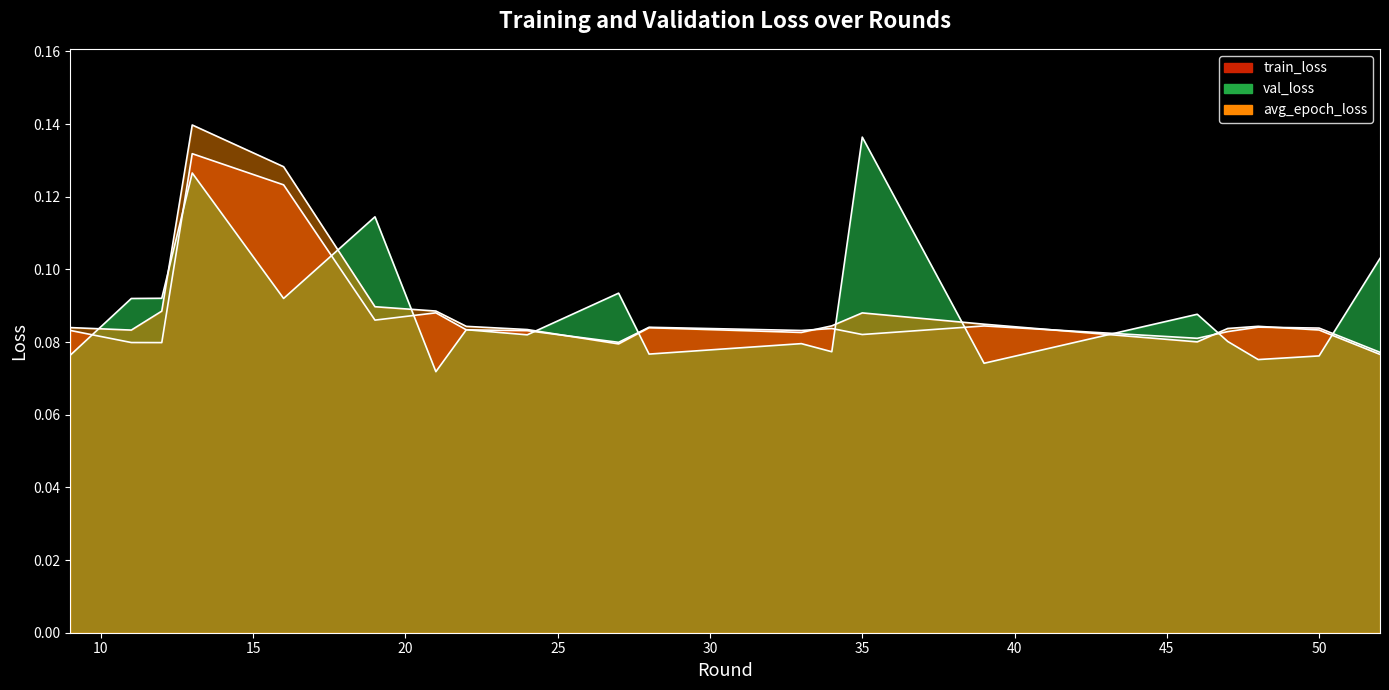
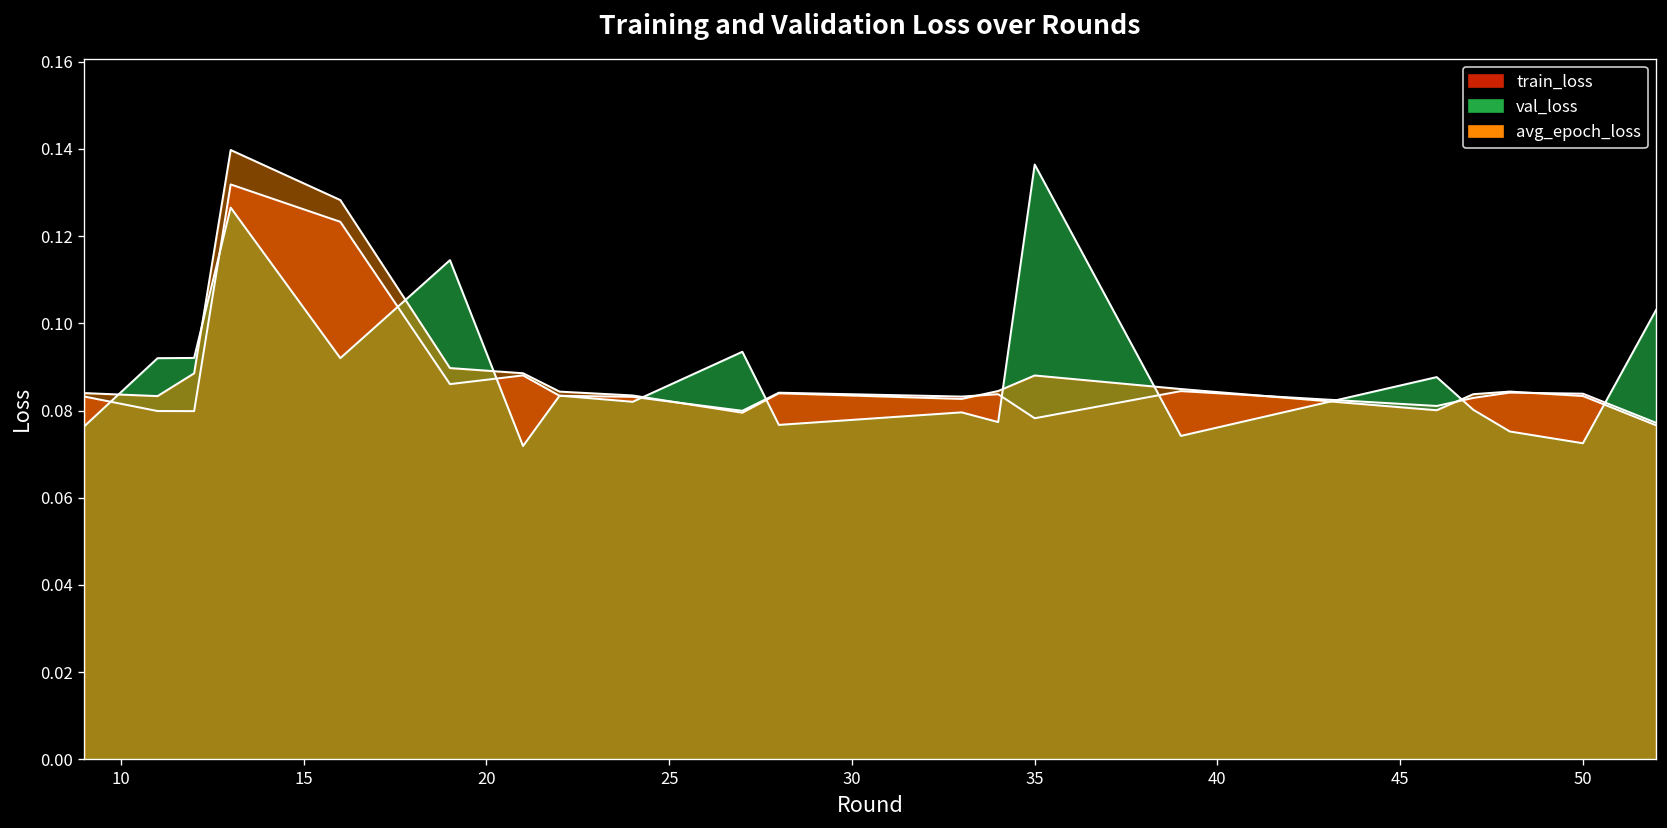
  {
    "train_loss": {
-     "35": 0.082
+     "35": 0.078
    },
    "val_loss": {
      "35": 0.136,
-     "50": 0.076
+     "50": 0.072
    },
    "avg_epoch_loss": {
      "35": 0.088
    }
  }
